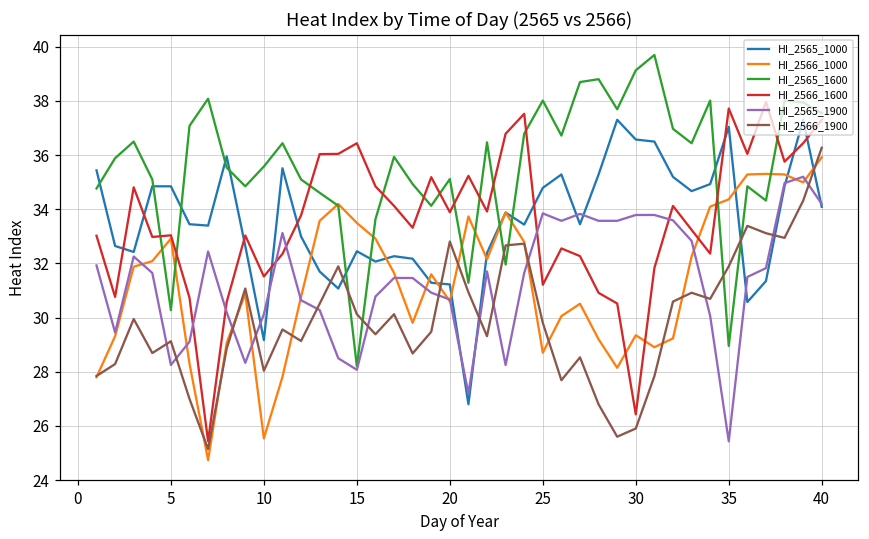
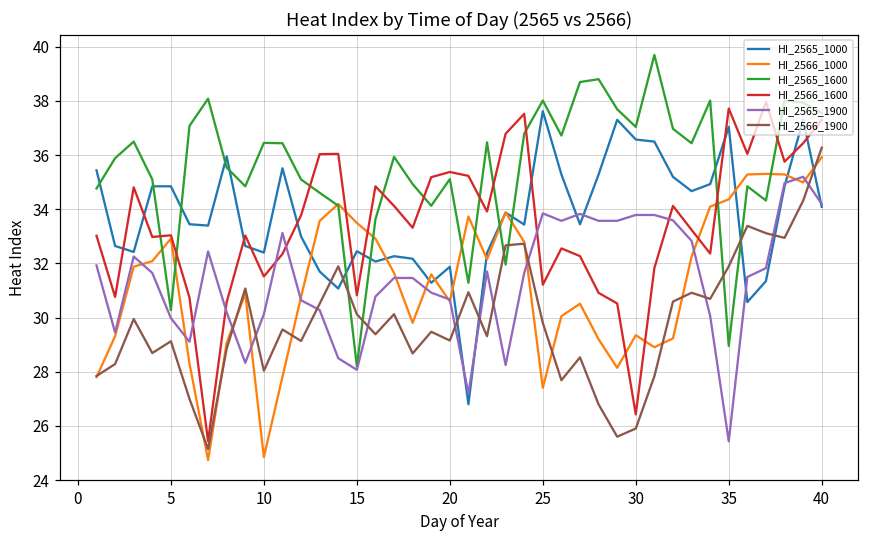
  {
    "HI_2565_1000": {
      "5": 34.8,
-     "10": 29.2,
+     "10": 32.4,
      "15": 32.4,
-     "20": 31.2,
-     "25": 34.8,
+     "20": 31.9,
+     "25": 37.6,
      "30": 36.6,
      "35": 37.0,
      "40": 34.1
    },
    "HI_2566_1000": {
      "5": 32.9,
-     "10": 25.5,
+     "10": 24.9,
      "15": 33.5,
-     "25": 28.7,
+     "25": 27.4,
      "30": 29.4,
      "35": 34.4,
      "40": 35.9
    },
    "HI_2565_1600": {
      "5": 30.3,
-     "10": 35.6,
+     "10": 36.4,
      "15": 28.2,
      "20": 35.1,
      "25": 38.0,
-     "30": 39.1,
+     "30": 37.0,
      "35": 29.0
    },
    "HI_2566_1600": {
      "5": 33.0,
      "10": 31.5,
-     "15": 36.4,
-     "20": 33.9,
+     "15": 30.8,
+     "20": 35.4,
      "25": 31.2,
      "30": 26.4,
      "35": 37.7
    },
    "HI_2565_1900": {
-     "5": 28.3,
+     "5": 30.0,
      "10": 30.1,
      "15": 28.1,
      "25": 33.8,
      "30": 33.8,
      "35": 25.4,
      "40": 34.2
    },
    "HI_2566_1900": {
      "5": 29.1,
      "10": 28.0,
      "15": 30.1,
-     "20": 32.8,
+     "20": 29.2,
      "25": 29.8,
      "30": 25.9,
      "35": 31.9,
      "40": 36.3
    }
  }
